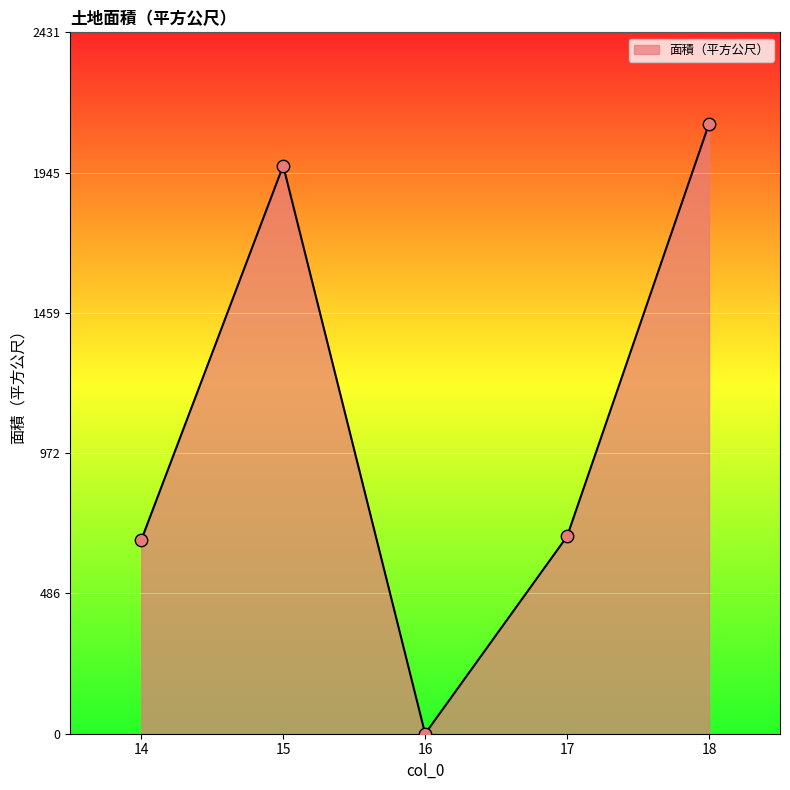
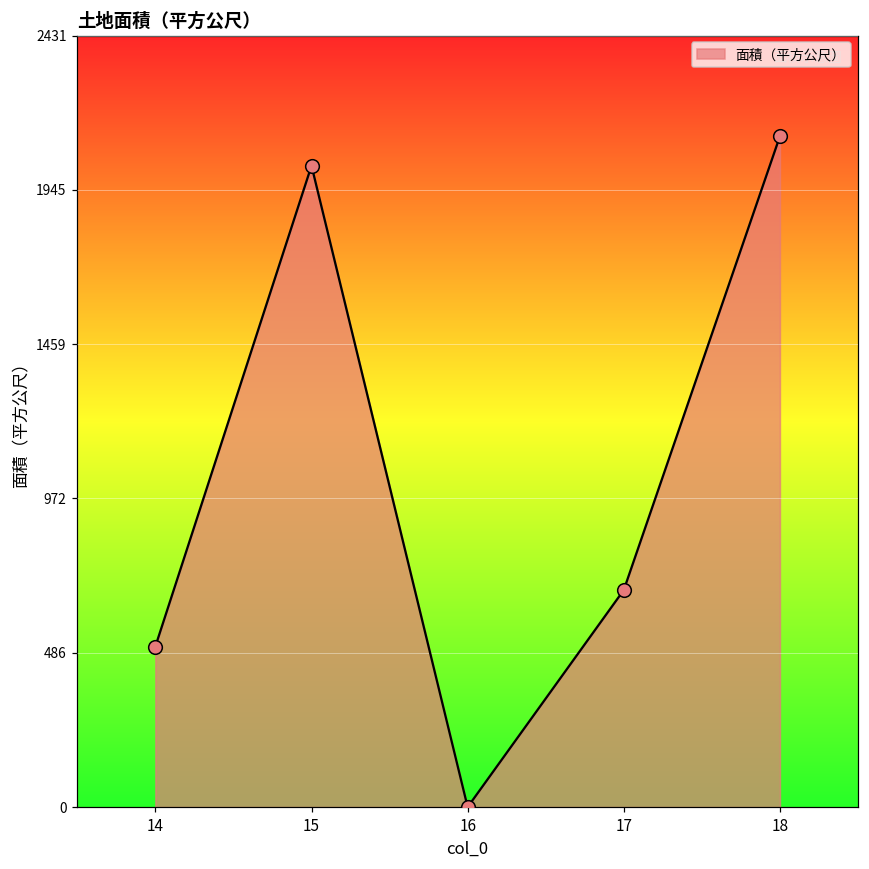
  {
-   "14": 670,
-   "15": 1970,
+   "14": 510,
+   "15": 2020,
    "16": 0,
    "17": 680,
    "18": 2110
  }
